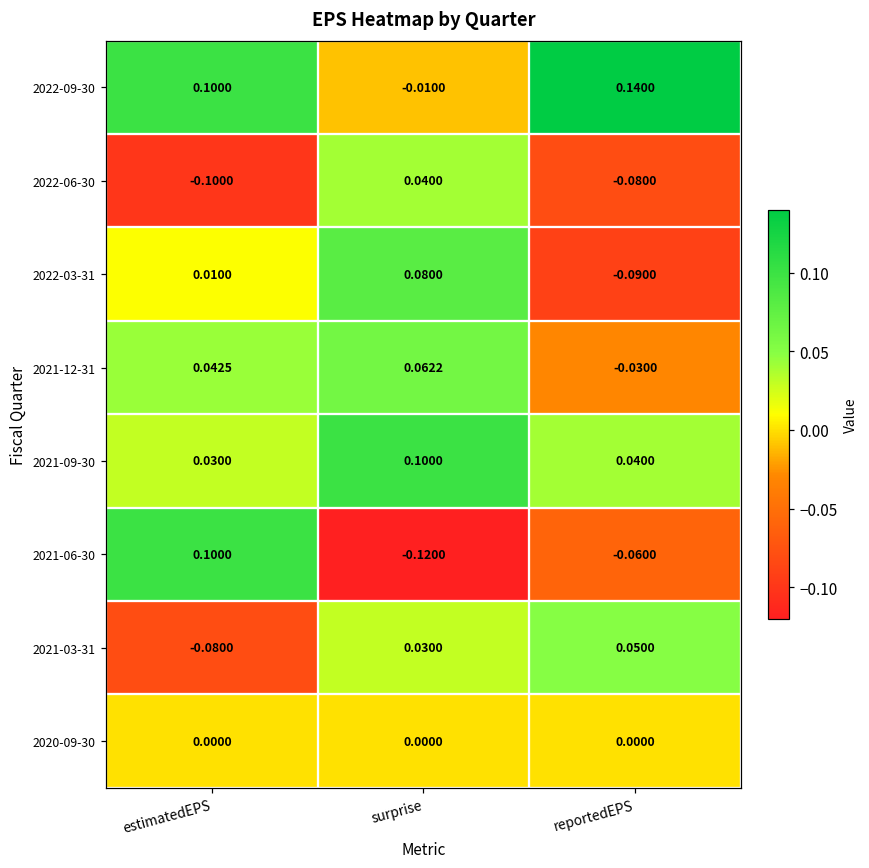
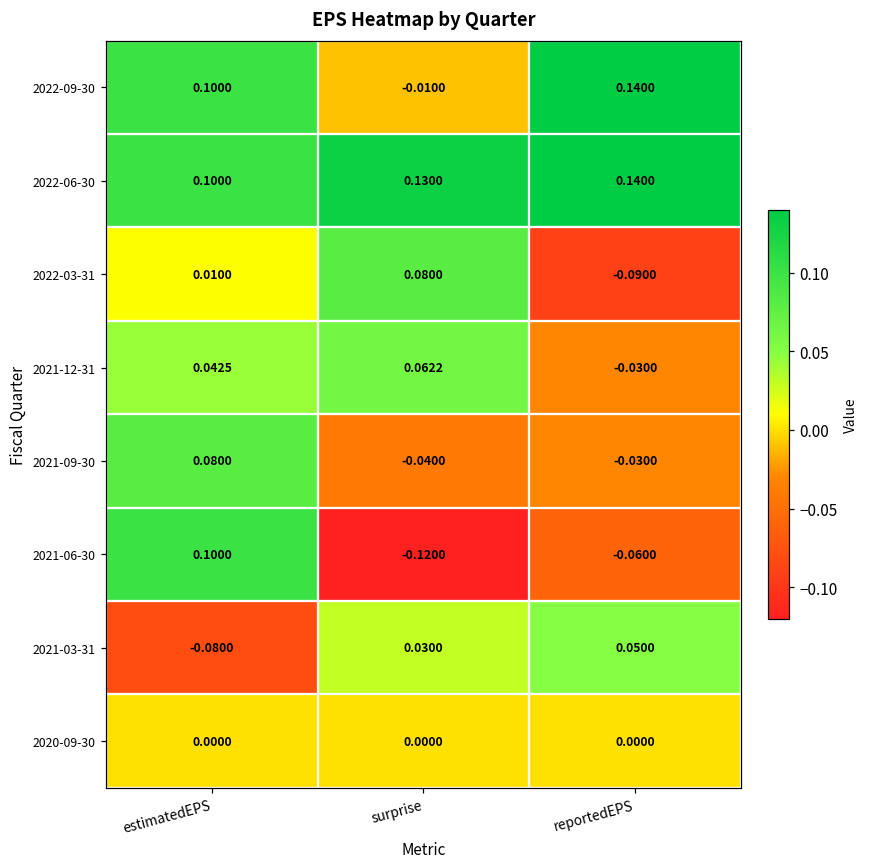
  {
    "2022-09-30": {
      "estimatedEPS": 0.1000,
      "surprise": -0.0100,
      "reportedEPS": 0.1400
    },
    "2022-06-30": {
-     "estimatedEPS": -0.1000,
-     "surprise": 0.0400,
-     "reportedEPS": -0.0800
+     "estimatedEPS": 0.1000,
+     "surprise": 0.1300,
+     "reportedEPS": 0.1400
    },
    "2022-03-31": {
      "estimatedEPS": 0.0100,
      "surprise": 0.0800,
      "reportedEPS": -0.0900
    },
    "2021-12-31": {
      "estimatedEPS": 0.0425,
      "surprise": 0.0622,
      "reportedEPS": -0.0300
    },
    "2021-09-30": {
-     "estimatedEPS": 0.0300,
-     "surprise": 0.1000,
-     "reportedEPS": 0.0400
+     "estimatedEPS": 0.0800,
+     "surprise": -0.0400,
+     "reportedEPS": -0.0300
    },
    "2021-06-30": {
      "estimatedEPS": 0.1000,
      "surprise": -0.1200,
      "reportedEPS": -0.0600
    },
    "2021-03-31": {
      "estimatedEPS": -0.0800,
      "surprise": 0.0300,
      "reportedEPS": 0.0500
    },
    "2020-09-30": {
      "estimatedEPS": 0.0000,
      "surprise": 0.0000,
      "reportedEPS": 0.0000
    }
  }
